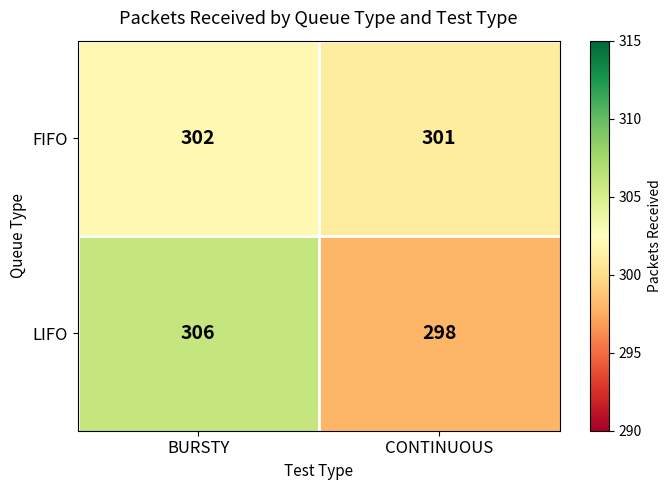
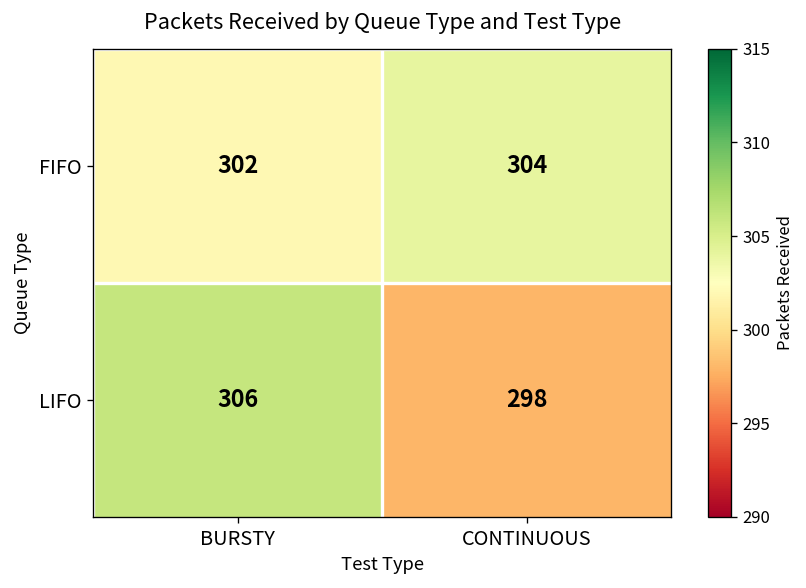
  {
    "FIFO": {
      "BURSTY": 302,
-     "CONTINUOUS": 301
+     "CONTINUOUS": 304
    },
    "LIFO": {
      "BURSTY": 306,
      "CONTINUOUS": 298
    }
  }
